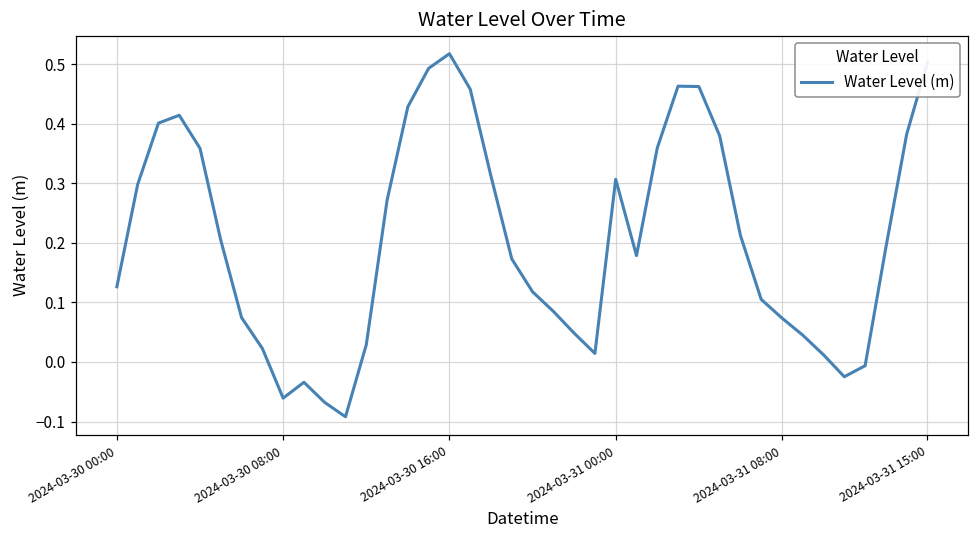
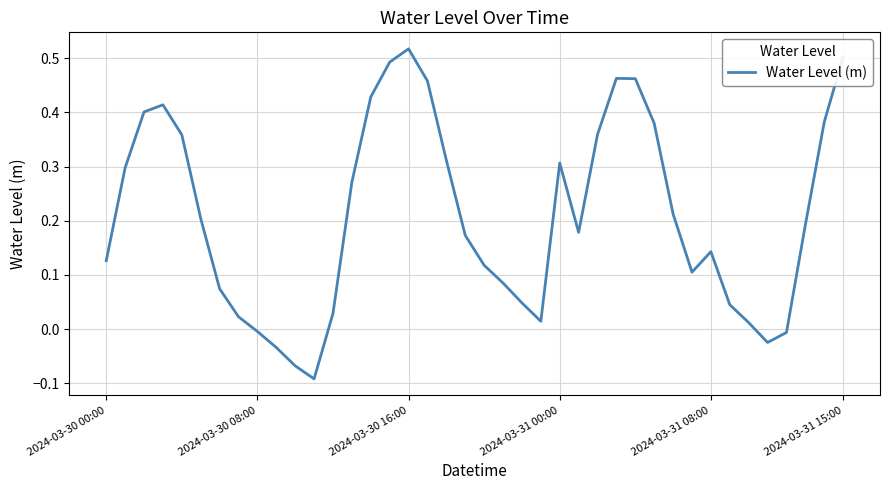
  {
    "2024-03-30 00:00": 0.13,
-   "2024-03-30 08:00": -0.06,
+   "2024-03-30 08:00": 0.00,
    "2024-03-30 16:00": 0.52,
    "2024-03-31 00:00": 0.31,
-   "2024-03-31 08:00": 0.07
+   "2024-03-31 08:00": 0.14
  }
